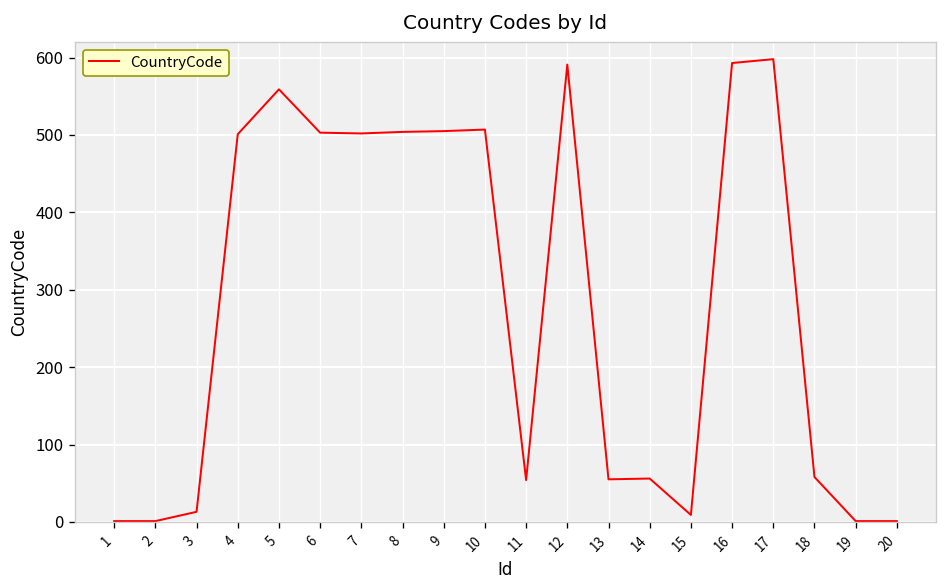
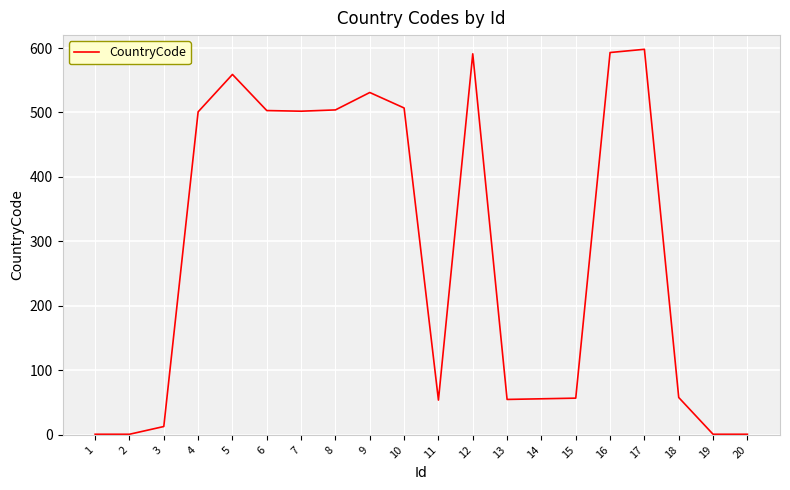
  {
    "1": 0,
    "2": 0,
    "3": 10,
    "4": 500,
    "5": 560,
    "6": 500,
    "7": 500,
    "8": 500,
-   "9": 510,
+   "9": 530,
    "10": 510,
    "11": 50,
    "12": 590,
    "13": 60,
    "14": 60,
-   "15": 10,
+   "15": 60,
    "16": 590,
    "17": 600,
    "18": 60,
    "19": 0,
    "20": 0
  }
